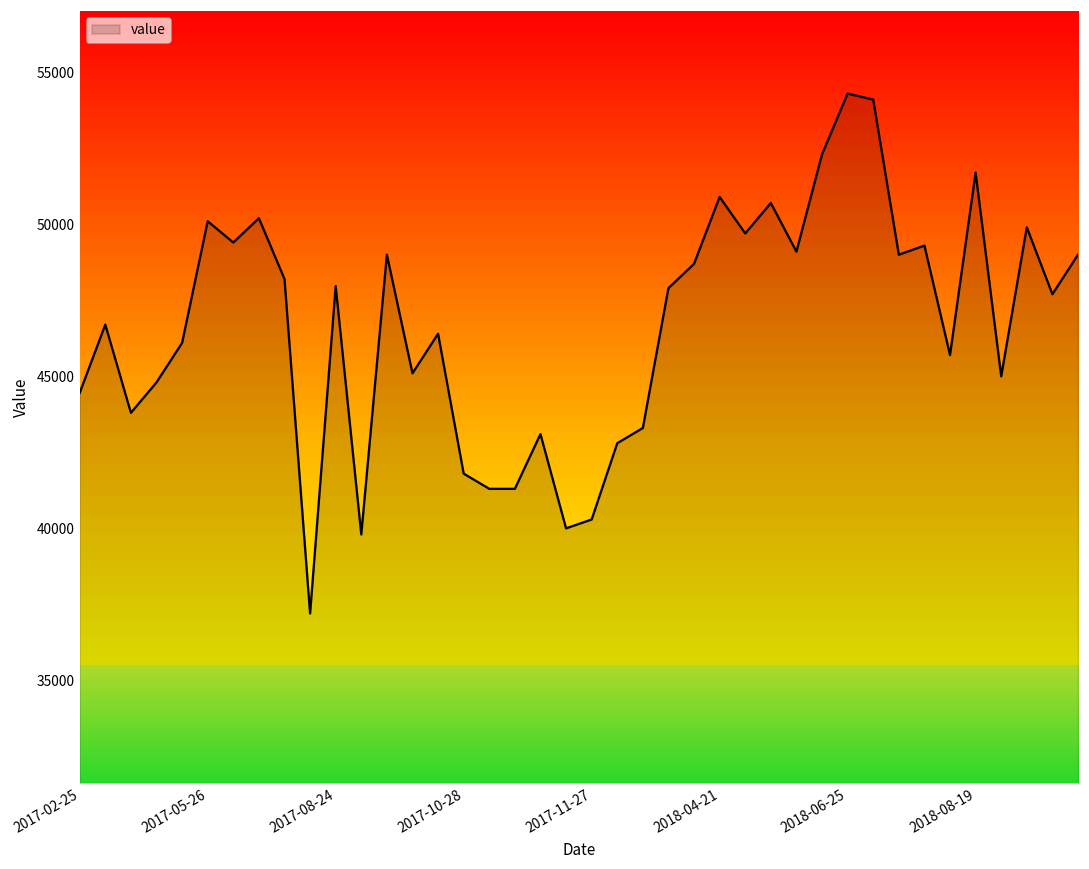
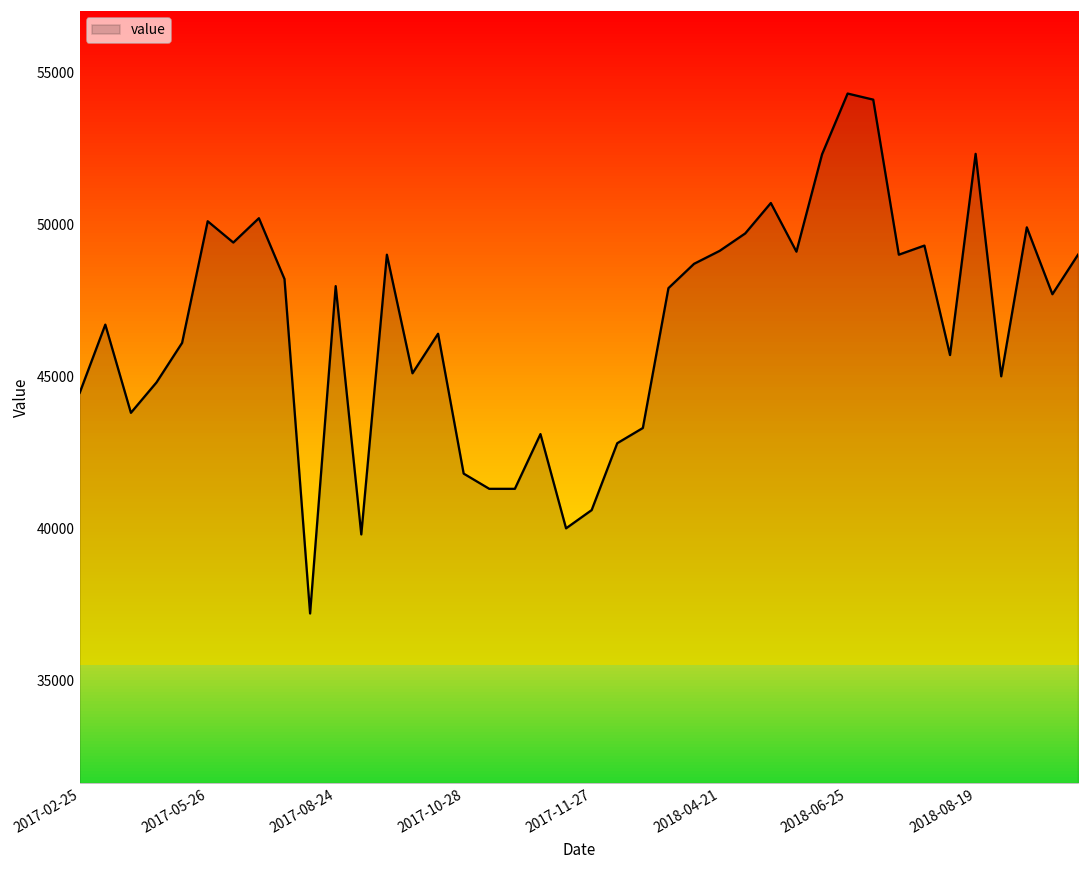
  {
    "2017-02-25": 44500,
    "2017-05-26": 50100,
    "2017-08-24": 48000,
    "2017-10-28": 41800,
-   "2017-11-27": 40300,
-   "2018-04-21": 50900,
+   "2017-11-27": 40600,
+   "2018-04-21": 49100,
    "2018-06-25": 54300,
-   "2018-08-19": 51700
+   "2018-08-19": 52300
  }
